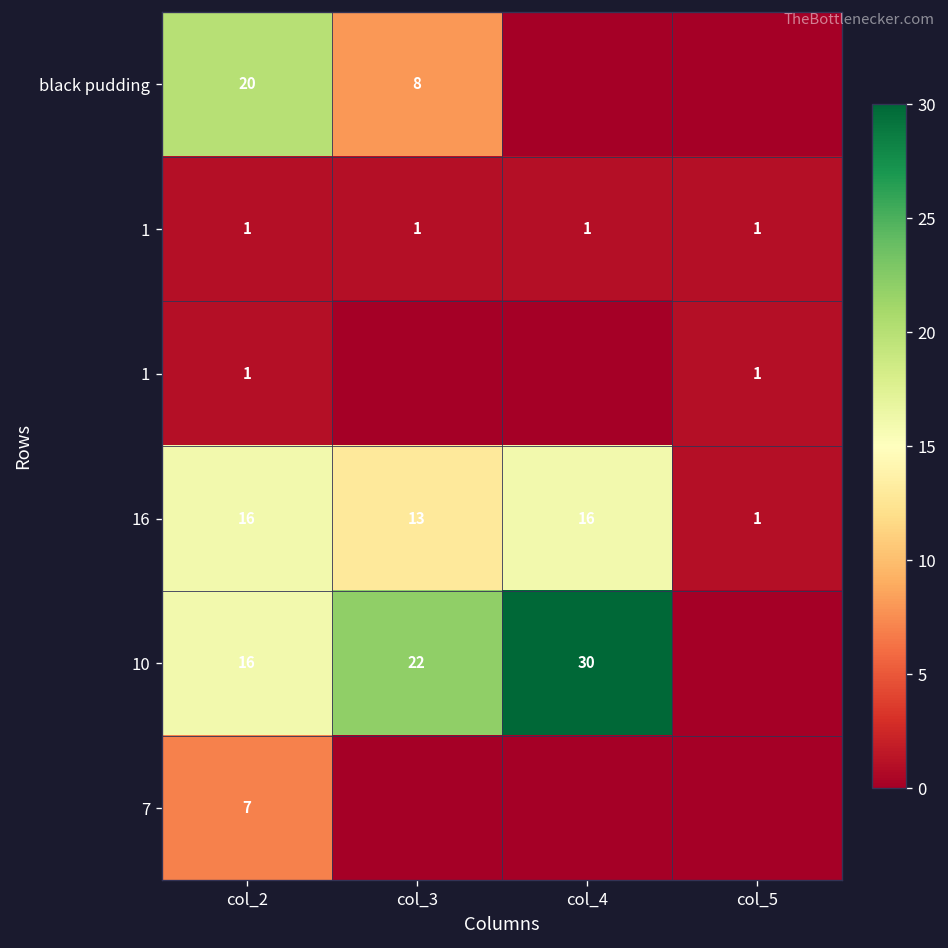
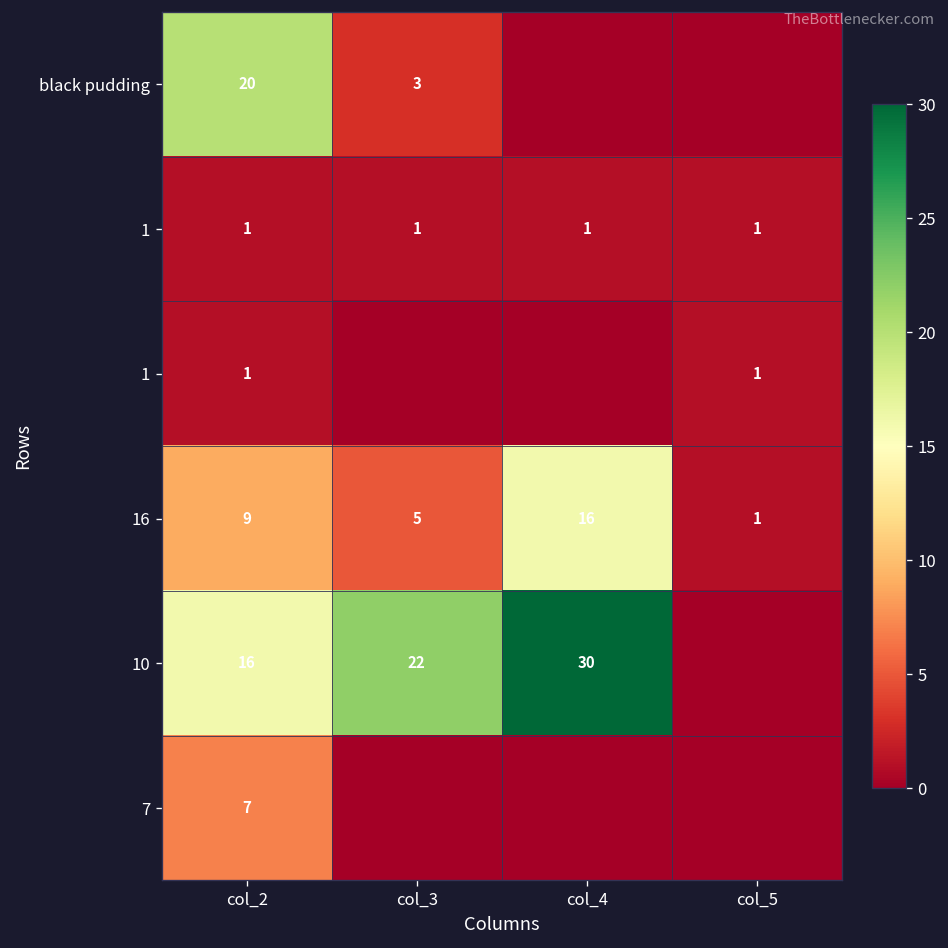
  {
    "black pudding": {
      "col_2": 20,
-     "col_3": 8
+     "col_3": 3
    },
    "16": {
-     "col_2": 16,
-     "col_3": 13,
+     "col_2": 9,
+     "col_3": 5,
      "col_4": 16,
      "col_5": 1
    },
    "10": {
      "col_2": 16,
      "col_3": 22,
      "col_4": 30
    },
    "7": {
      "col_2": 7
    }
  }
